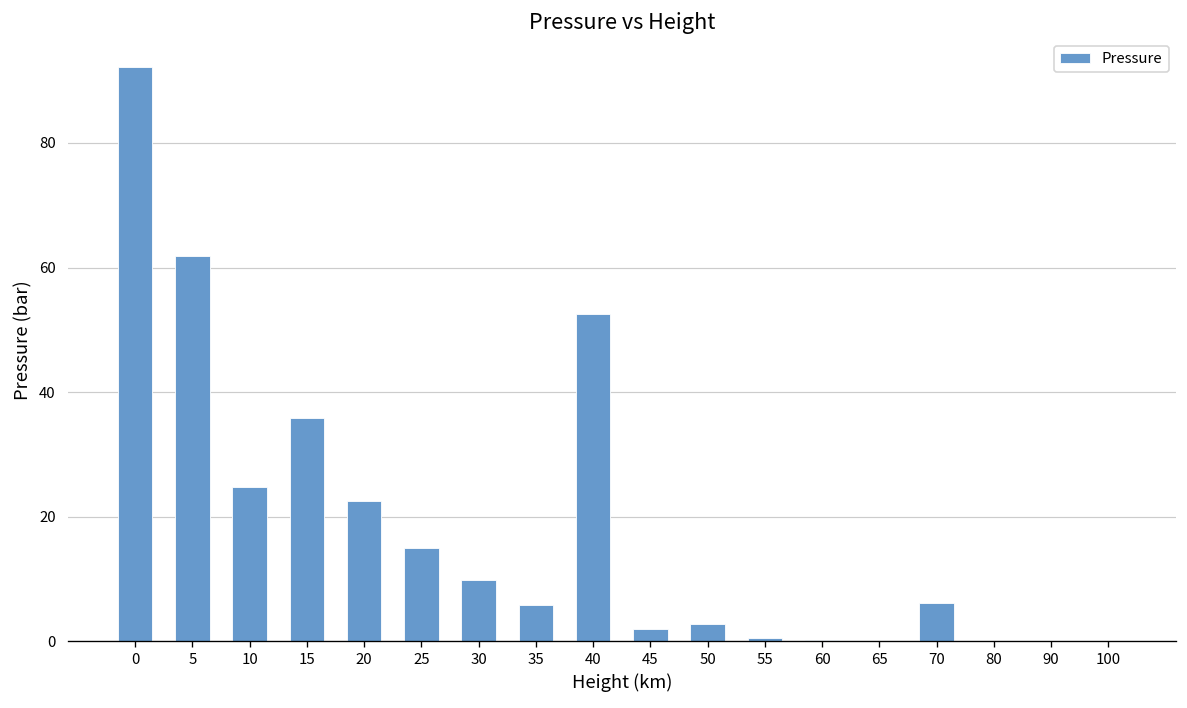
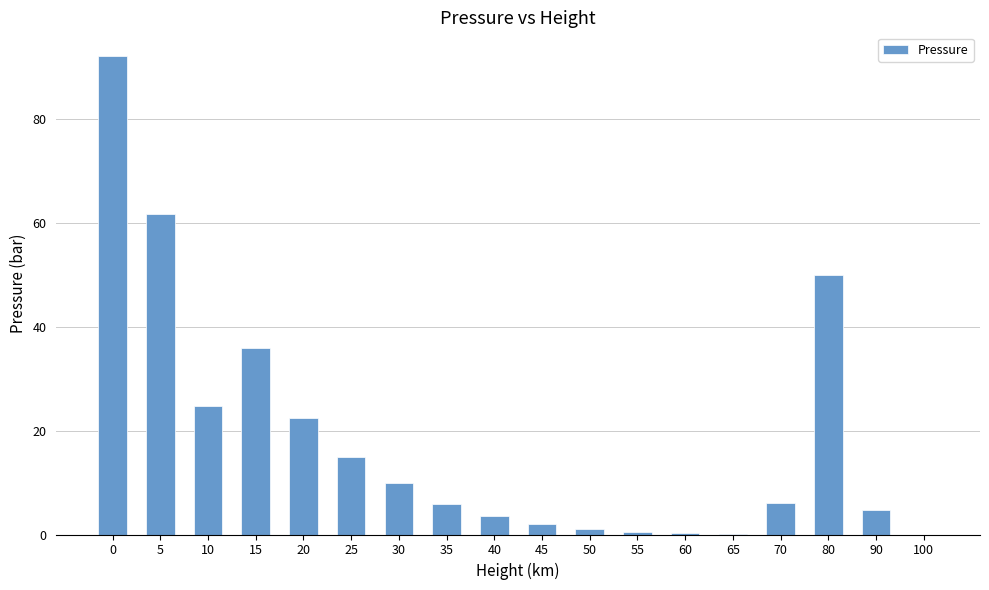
  {
    "0": 92,
    "5": 62,
    "10": 25,
    "15": 36,
    "20": 23,
    "25": 15,
    "30": 10,
    "35": 6,
-   "40": 53,
+   "40": 4,
    "45": 2,
-   "50": 3,
+   "50": 1,
    "55": 1,
    "70": 6,
-   "80": 0,
-   "90": 0
+   "80": 50,
+   "90": 5
  }
